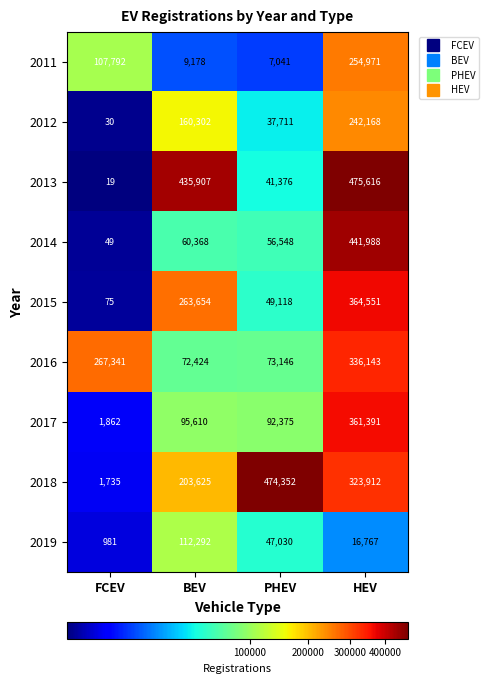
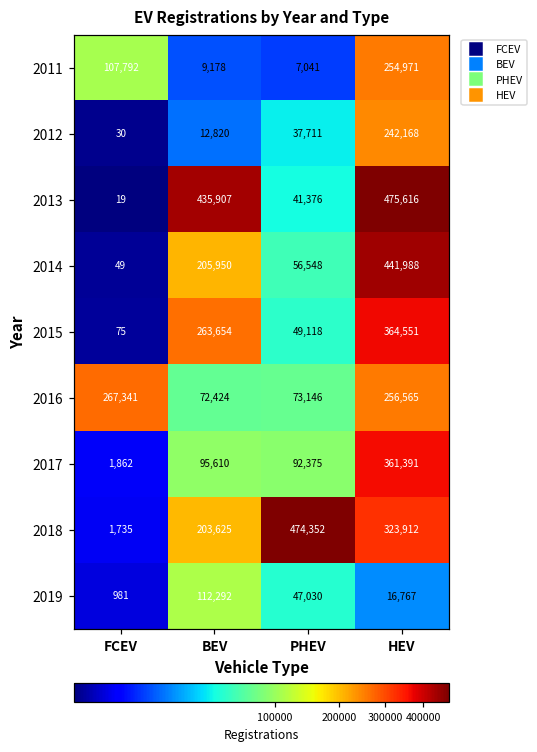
  {
    "2011": {
      "FCEV": "107,792",
      "BEV": "9,178",
      "PHEV": "7,041",
      "HEV": "254,971"
    },
    "2012": {
      "FCEV": "30",
-     "BEV": "160,302",
+     "BEV": "12,820",
      "PHEV": "37,711",
      "HEV": "242,168"
    },
    "2013": {
      "FCEV": "19",
      "BEV": "435,907",
      "PHEV": "41,376",
      "HEV": "475,616"
    },
    "2014": {
      "FCEV": "49",
-     "BEV": "60,368",
+     "BEV": "205,950",
      "PHEV": "56,548",
      "HEV": "441,988"
    },
    "2015": {
      "FCEV": "75",
      "BEV": "263,654",
      "PHEV": "49,118",
      "HEV": "364,551"
    },
    "2016": {
      "FCEV": "267,341",
      "BEV": "72,424",
      "PHEV": "73,146",
-     "HEV": "336,143"
+     "HEV": "256,565"
    },
    "2017": {
      "FCEV": "1,862",
      "BEV": "95,610",
      "PHEV": "92,375",
      "HEV": "361,391"
    },
    "2018": {
      "FCEV": "1,735",
      "BEV": "203,625",
      "PHEV": "474,352",
      "HEV": "323,912"
    },
    "2019": {
      "FCEV": "981",
      "BEV": "112,292",
      "PHEV": "47,030",
      "HEV": "16,767"
    }
  }
